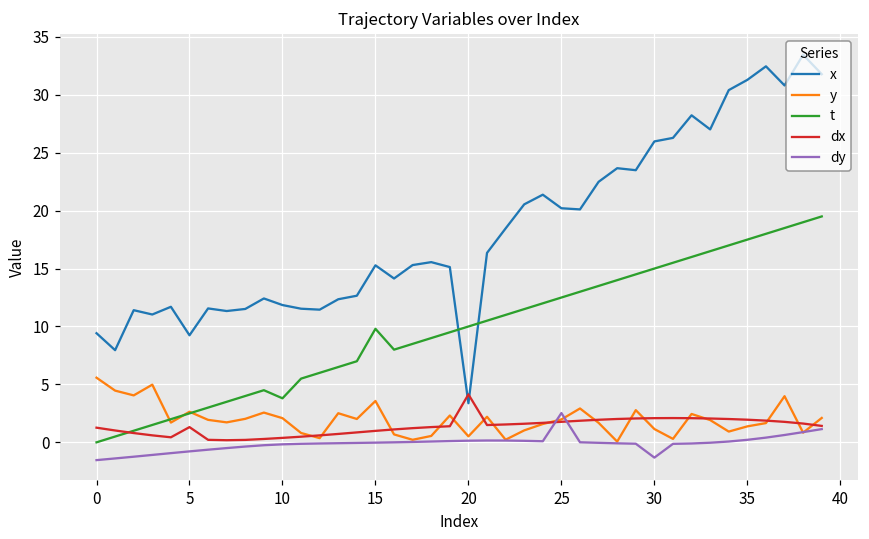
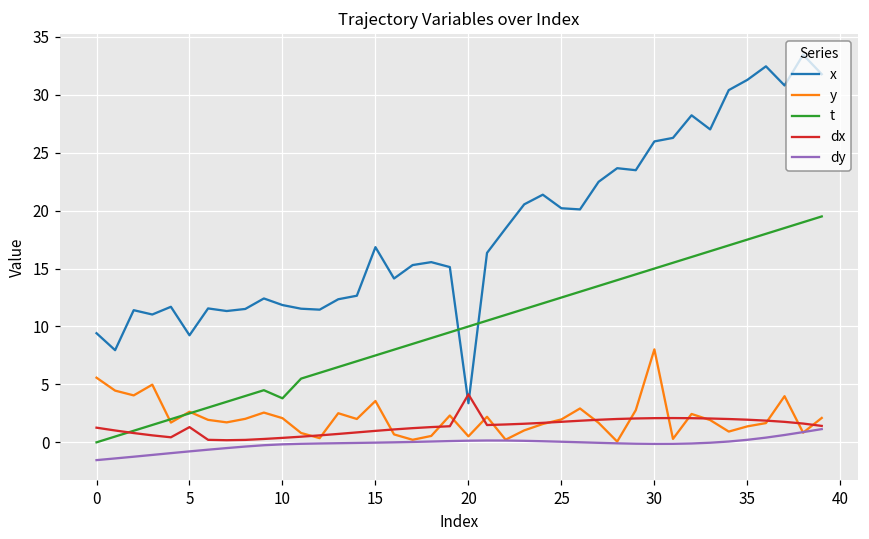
  {
    "x": {
      "0": 9.4,
      "5": 9.2,
      "10": 11.9,
-     "15": 15.3,
+     "15": 16.8,
      "20": 3.4,
      "25": 20.2,
      "30": 26.0,
      "35": 31.3
    },
    "y": {
      "0": 5.6,
      "10": 2.1,
      "15": 3.6,
      "20": 0.5,
-     "30": 1.1,
+     "30": 8.0,
      "35": 1.4
    },
    "t": {
      "0": 0.0,
      "10": 3.8,
-     "15": 9.8,
+     "15": 7.5,
      "20": 10.0,
      "25": 12.5,
      "30": 15.0,
      "35": 17.5
    },
    "dx": {
      "0": 1.3,
      "5": 1.3,
      "10": 0.4,
      "15": 1.0,
      "20": 4.1,
      "30": 2.1,
      "35": 2.0
    },
    "dy": {
      "0": -1.5,
      "5": -0.8,
      "10": -0.2,
      "15": 0.0,
      "20": 0.1,
-     "25": 2.5,
-     "30": -1.3,
+     "25": 0.1,
+     "30": -0.1,
      "35": 0.2
    }
  }
